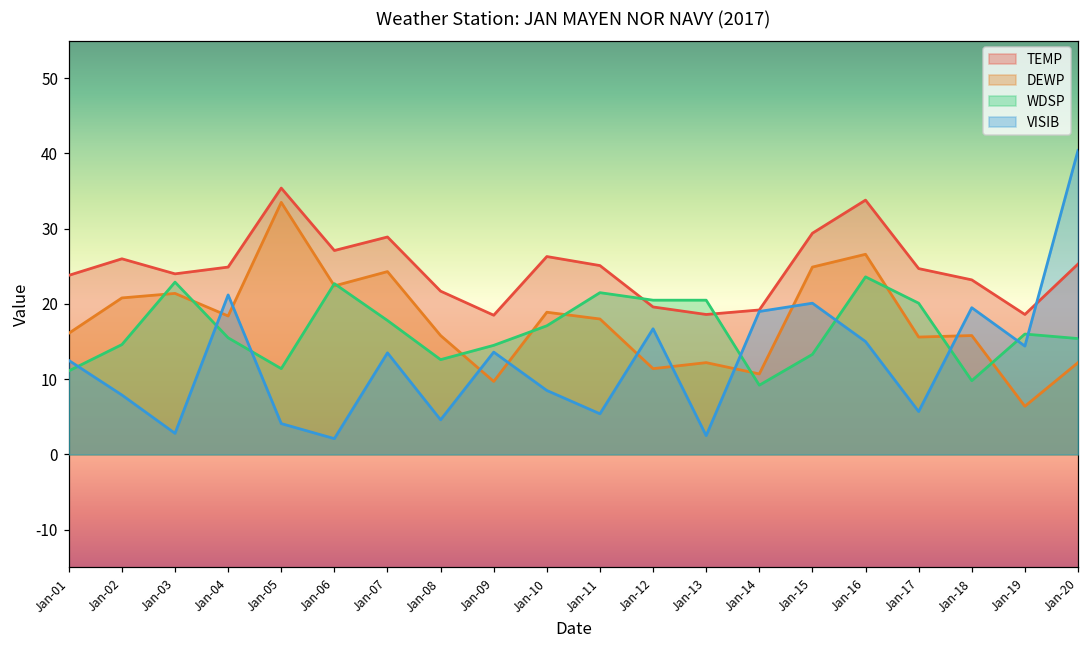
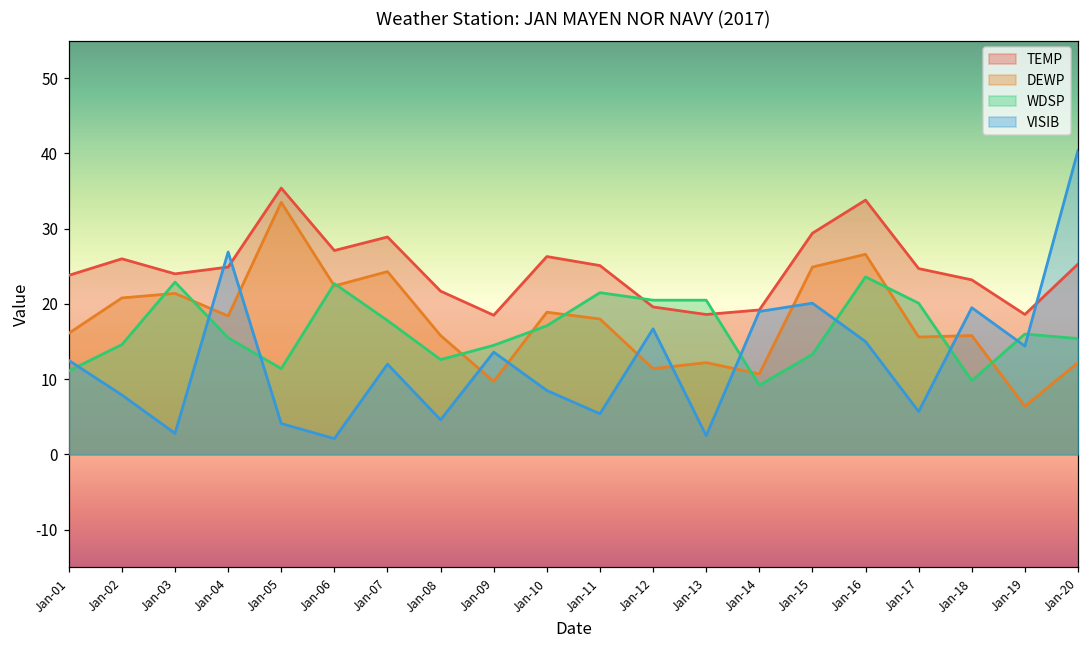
  {
    "WDSP": {
      "Jan-01": 11,
      "Jan-02": 15,
      "Jan-03": 23,
      "Jan-04": 16,
      "Jan-05": 11,
      "Jan-07": 18,
      "Jan-08": 13,
      "Jan-09": 15,
      "Jan-10": 17,
      "Jan-11": 22,
      "Jan-12": 21,
      "Jan-13": 21,
      "Jan-14": 9,
      "Jan-15": 13,
      "Jan-16": 24,
      "Jan-17": 20,
      "Jan-18": 10,
      "Jan-19": 16,
      "Jan-20": 15
    },
    "VISIB": {
      "Jan-01": 13,
      "Jan-02": 8,
      "Jan-03": 3,
-     "Jan-04": 21,
+     "Jan-04": 27,
      "Jan-05": 4,
      "Jan-06": 2,
-     "Jan-07": 14,
+     "Jan-07": 12,
      "Jan-08": 5,
      "Jan-09": 14,
      "Jan-10": 9,
      "Jan-11": 5,
      "Jan-12": 17,
      "Jan-13": 3,
      "Jan-15": 20,
      "Jan-16": 15,
      "Jan-17": 6,
      "Jan-18": 20,
      "Jan-19": 14,
      "Jan-20": 40
    }
  }
